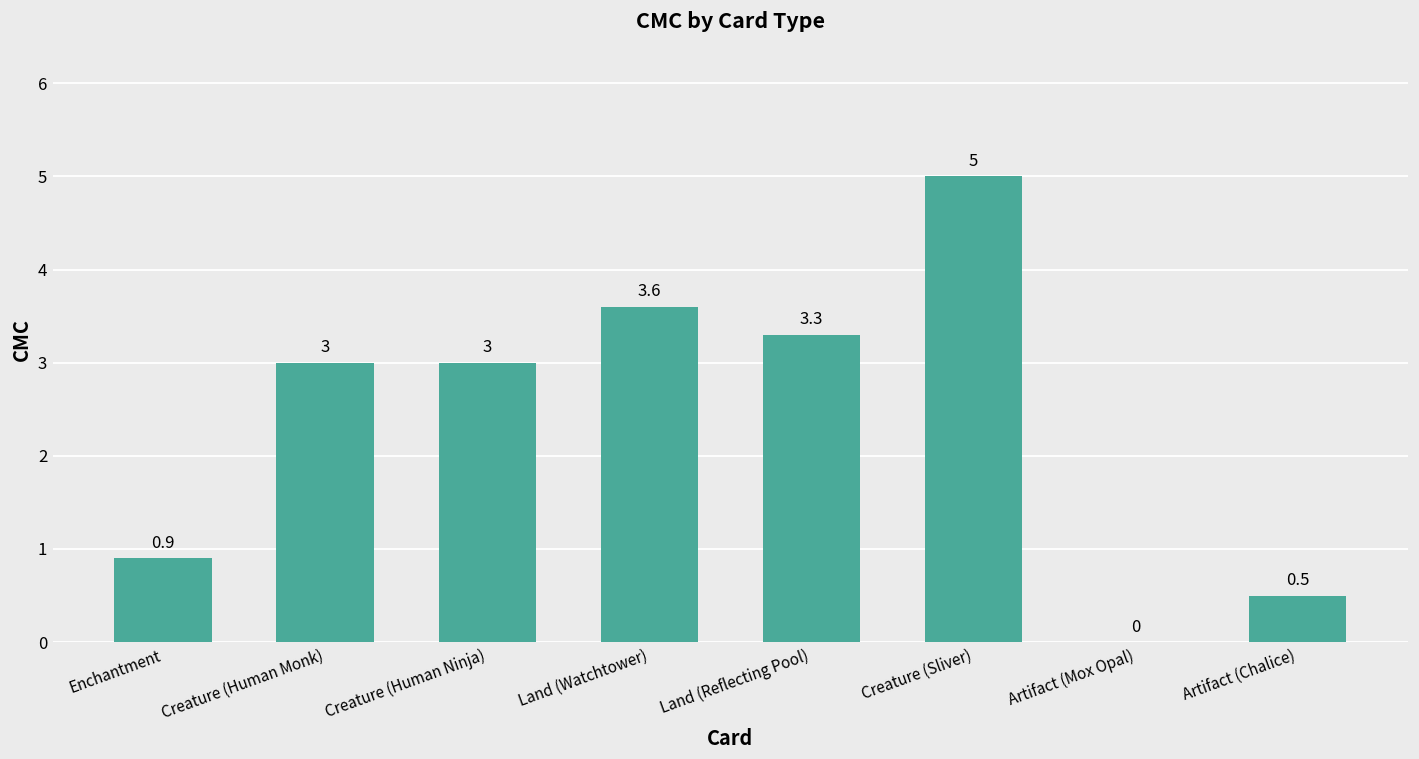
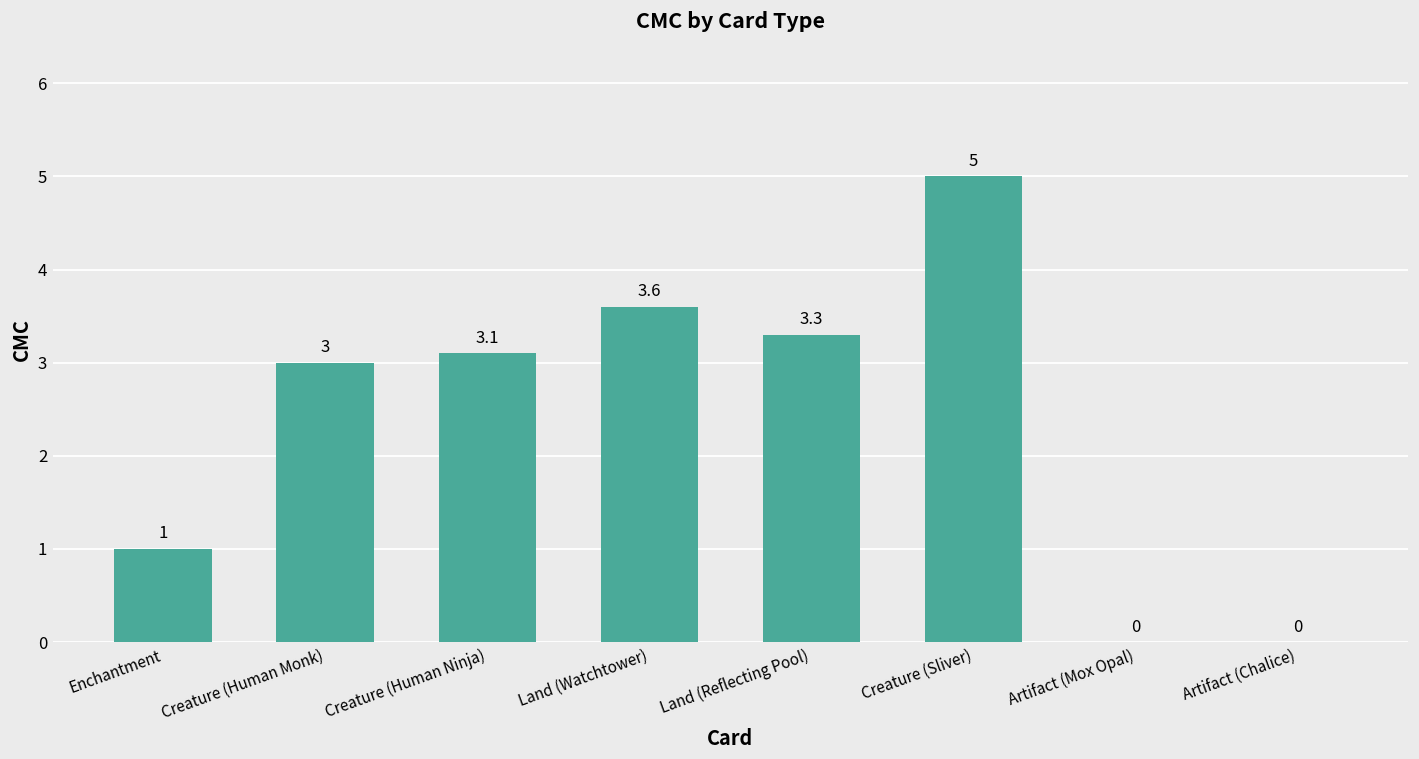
  {
-   "Enchantment": 0.9,
+   "Enchantment": 1,
    "Creature (Human Monk)": 3,
-   "Creature (Human Ninja)": 3,
+   "Creature (Human Ninja)": 3.1,
    "Land (Watchtower)": 3.6,
    "Land (Reflecting Pool)": 3.3,
    "Creature (Sliver)": 5,
    "Artifact (Mox Opal)": 0,
-   "Artifact (Chalice)": 0.5
+   "Artifact (Chalice)": 0
  }
